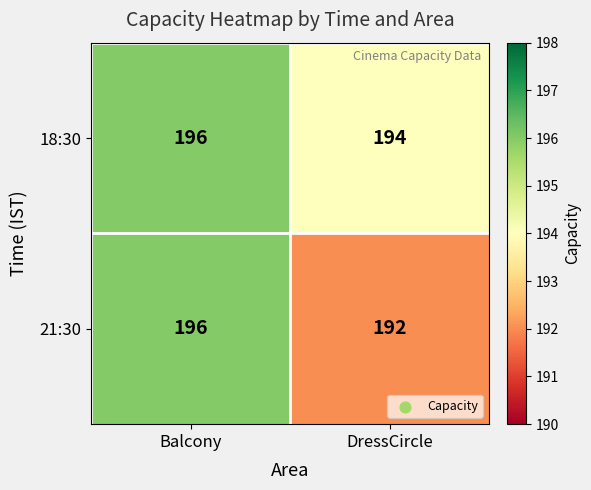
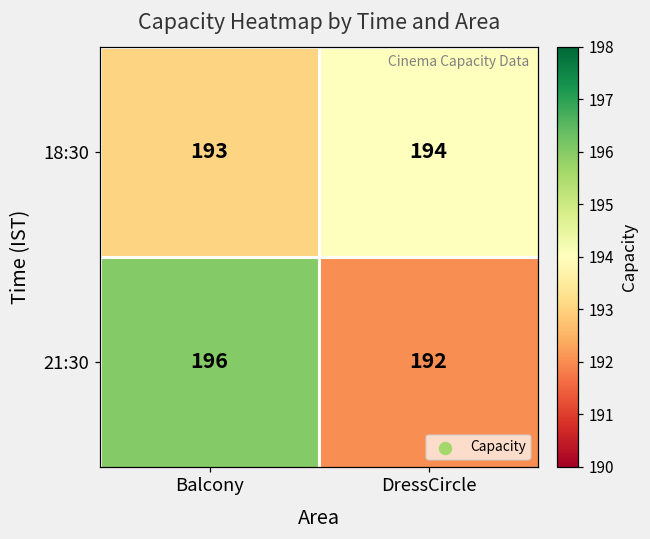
  {
    "18:30": {
-     "Balcony": 196
+     "Balcony": 193
    },
    "21:30": {
      "Balcony": 196,
      "DressCircle": 192
    }
  }
